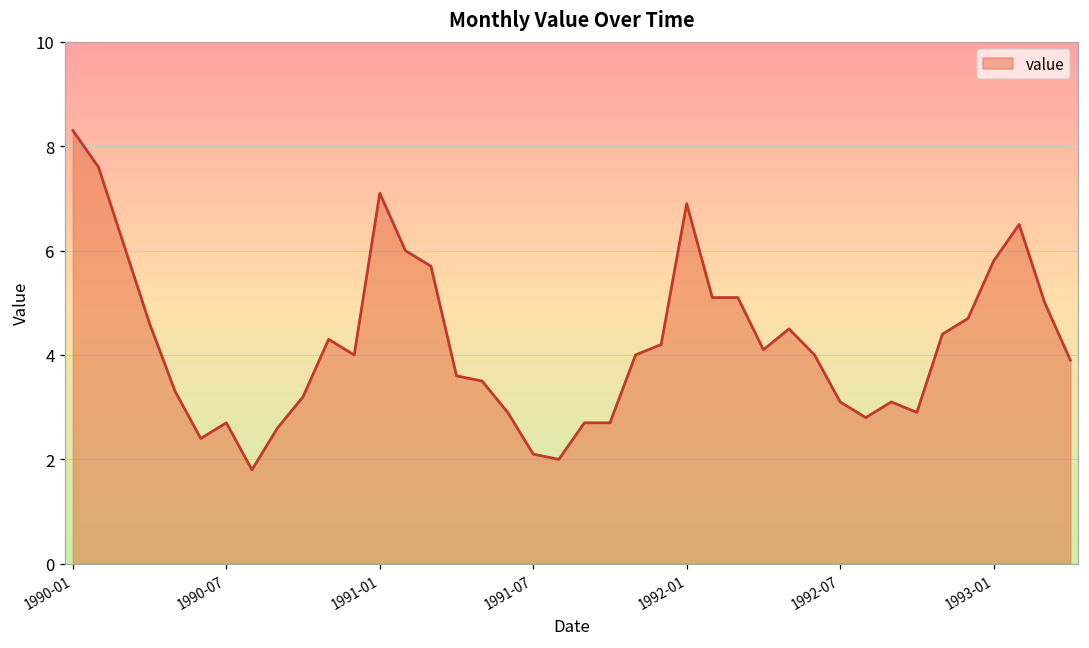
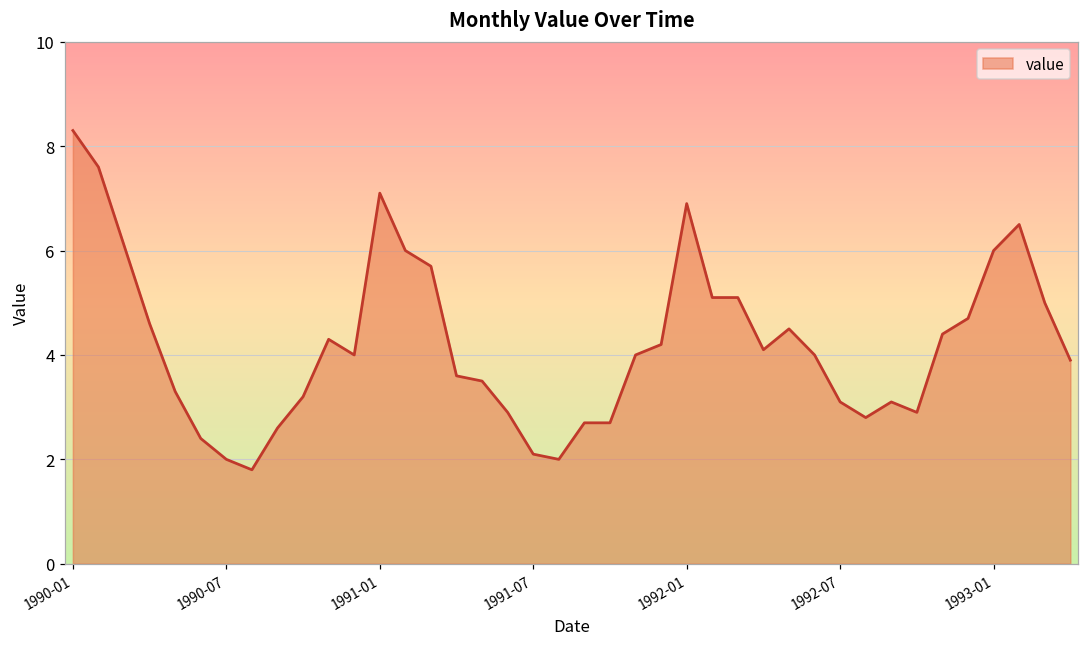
  {
    "1990-01": 8.3,
-   "1990-07": 2.7,
+   "1990-07": 2.0,
    "1991-01": 7.1,
    "1991-07": 2.1,
    "1992-01": 6.9,
    "1992-07": 3.1,
-   "1993-01": 5.8
+   "1993-01": 6.0
  }
